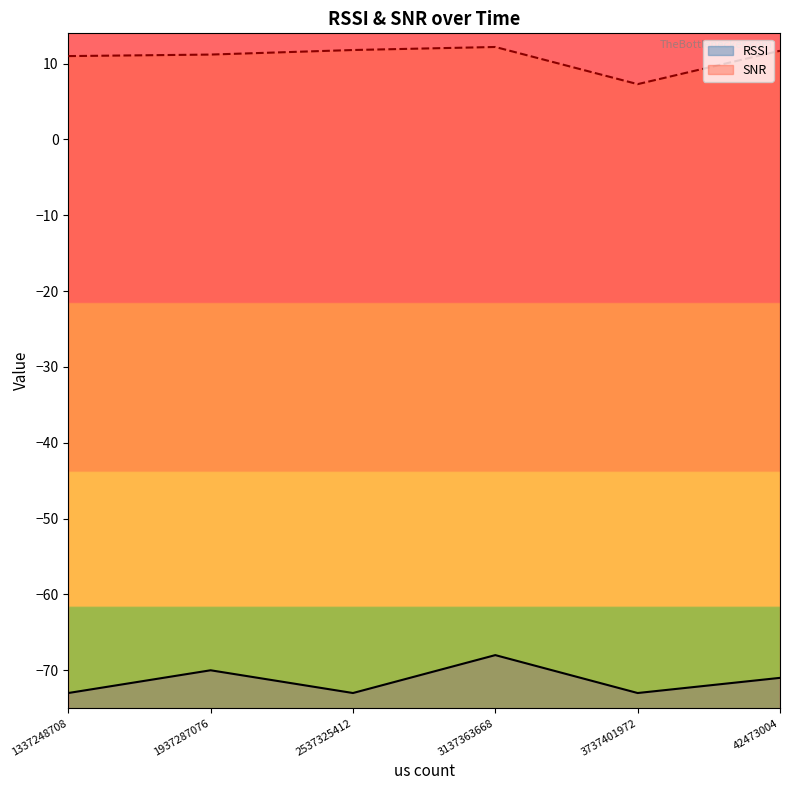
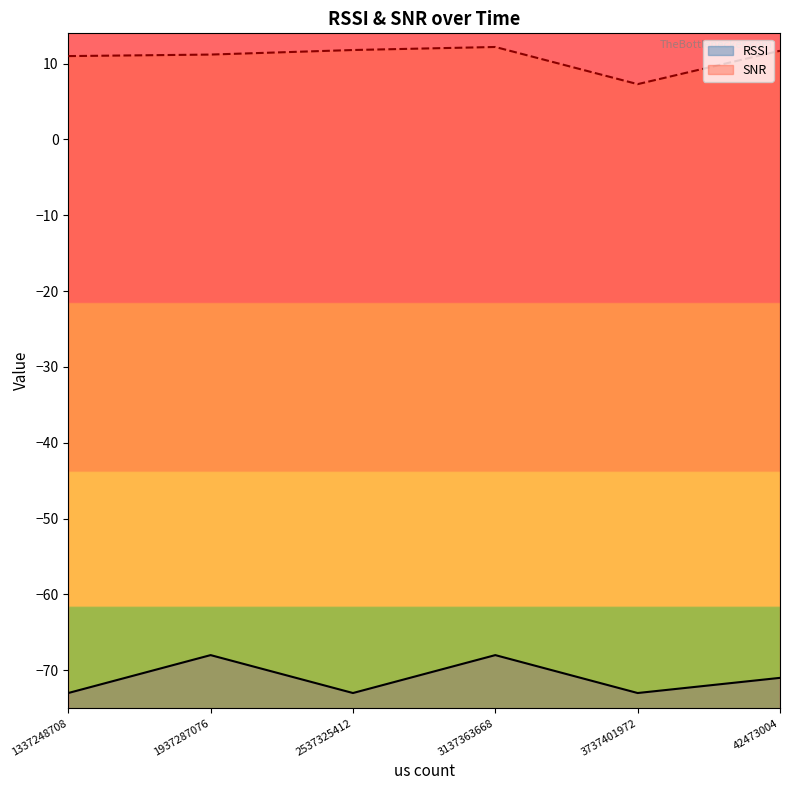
  {
    "RSSI": {
      "1337248708": -73,
-     "1937287076": -70,
+     "1937287076": -68,
      "2537325412": -73,
      "3137363668": -68,
      "3737401972": -73,
      "42473004": -71
    },
    "SNR": {
      "1337248708": 11,
      "1937287076": 11,
      "2537325412": 12,
      "3137363668": 12,
      "3737401972": 7,
      "42473004": 12
    }
  }
